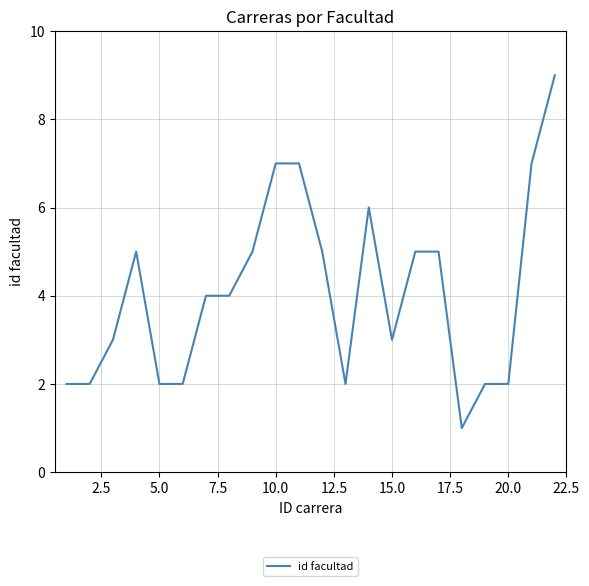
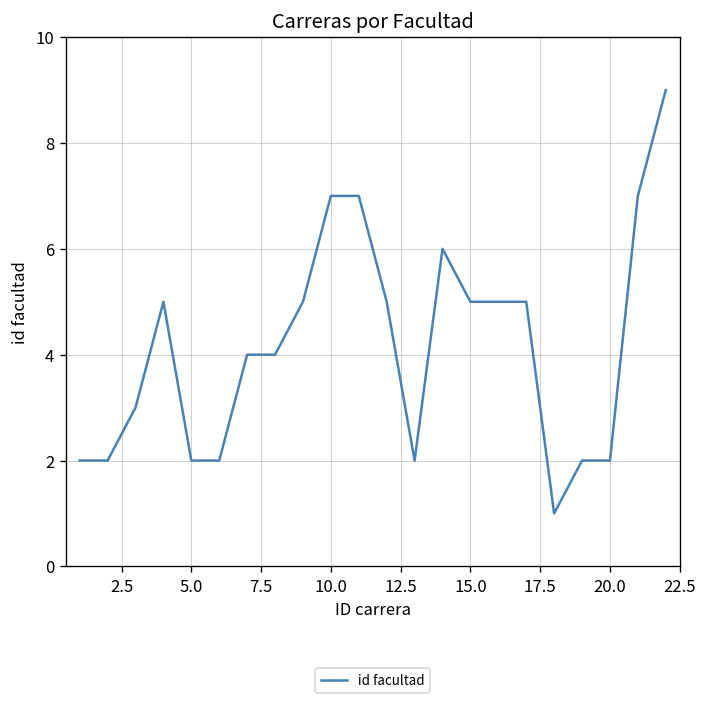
  {
    "5.0": 2,
    "10.0": 7,
-   "15.0": 3,
+   "15.0": 5,
    "20.0": 2
  }
